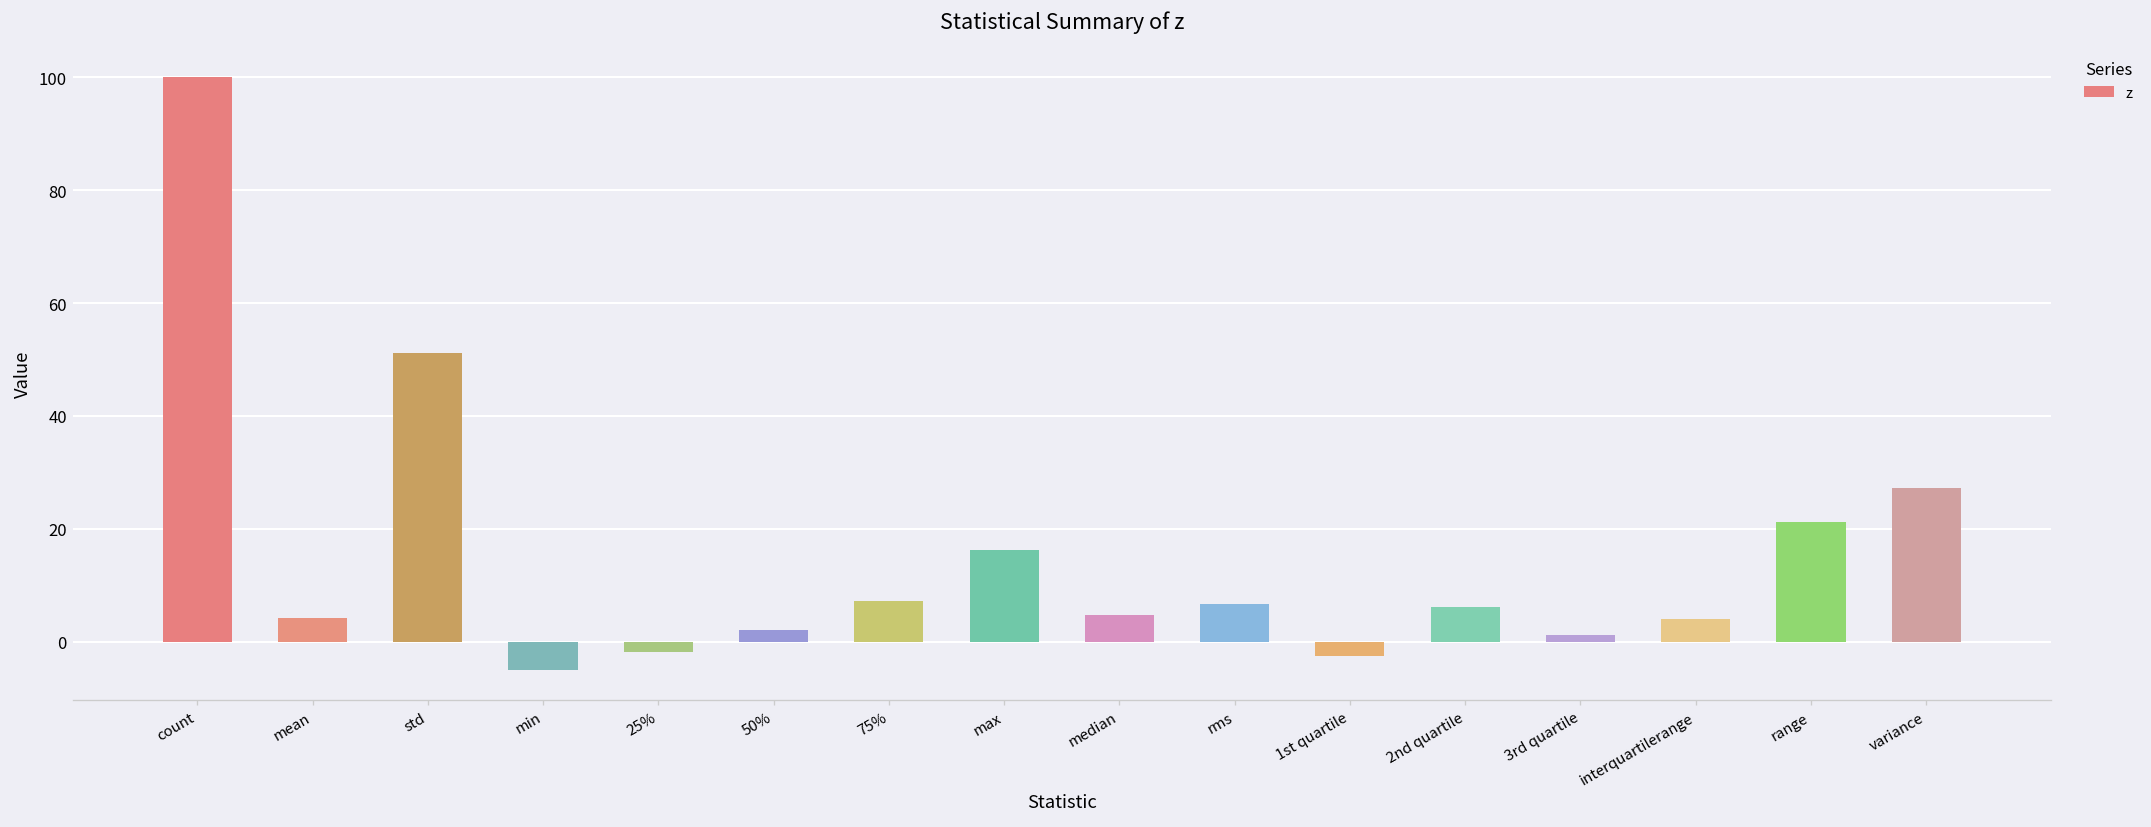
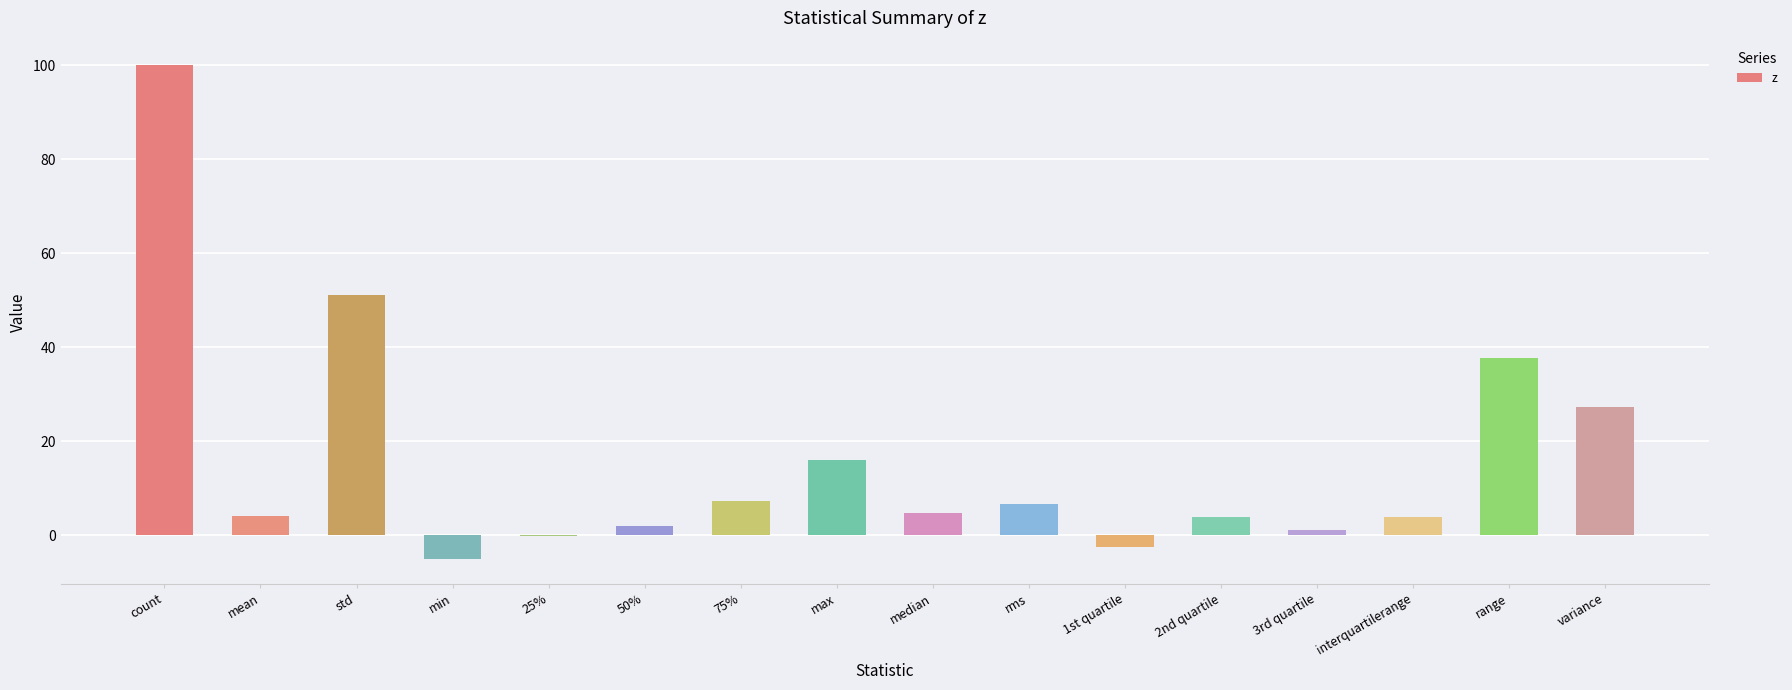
  {
    "count": 100,
    "mean": 4,
    "std": 51,
    "min": -5,
-   "25%": -2,
+   "25%": 0,
    "50%": 2,
    "75%": 7,
    "max": 16,
    "median": 5,
    "rms": 7,
    "1st quartile": -3,
-   "2nd quartile": 6,
+   "2nd quartile": 4,
    "3rd quartile": 1,
    "interquartilerange": 4,
-   "range": 21,
+   "range": 38,
    "variance": 27
  }
